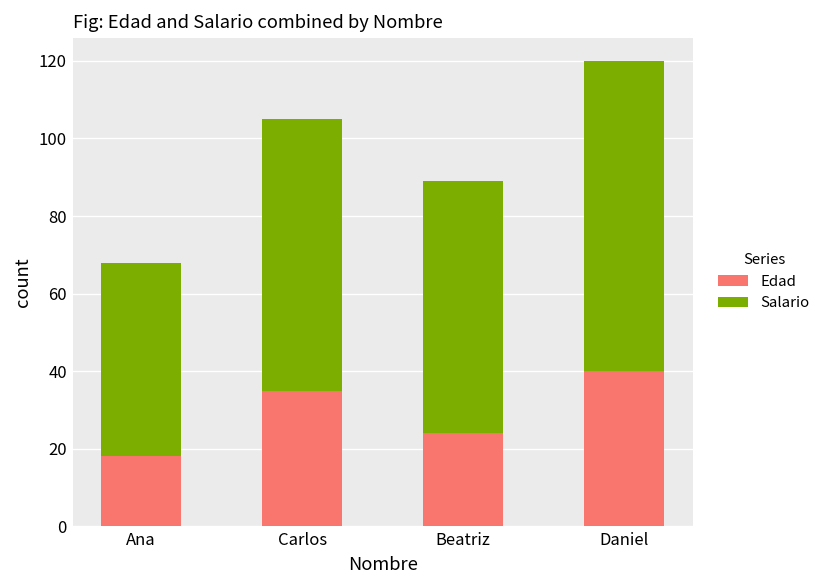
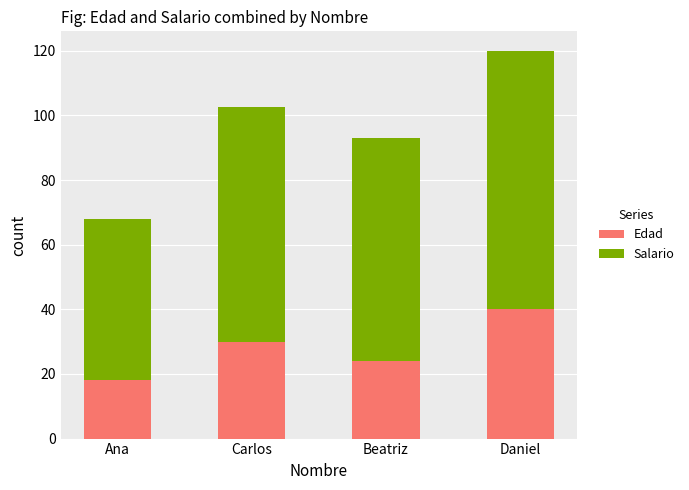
  {
    "Edad": {
      "Ana": 18,
-     "Carlos": 35,
+     "Carlos": 30,
      "Beatriz": 24,
      "Daniel": 40
    },
    "Salario": {
      "Ana": 50,
-     "Carlos": 70,
-     "Beatriz": 65,
+     "Carlos": 73,
+     "Beatriz": 69,
      "Daniel": 80
    }
  }
